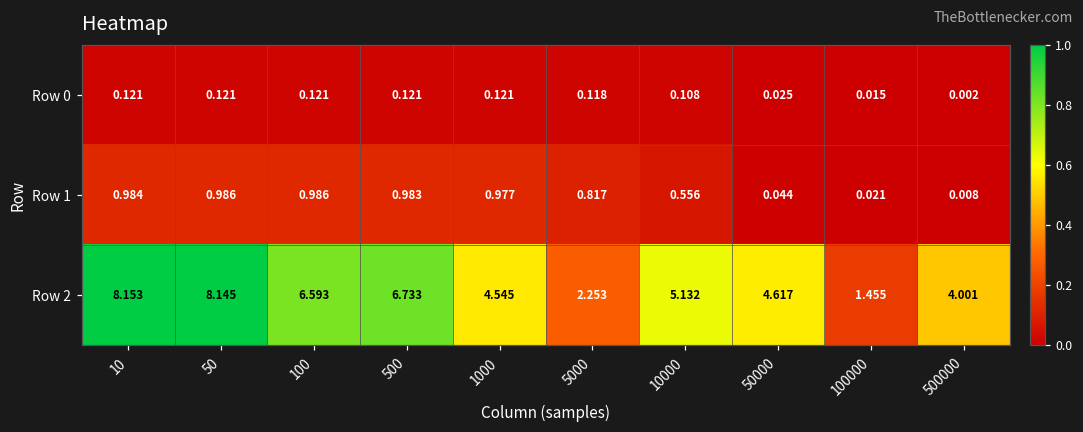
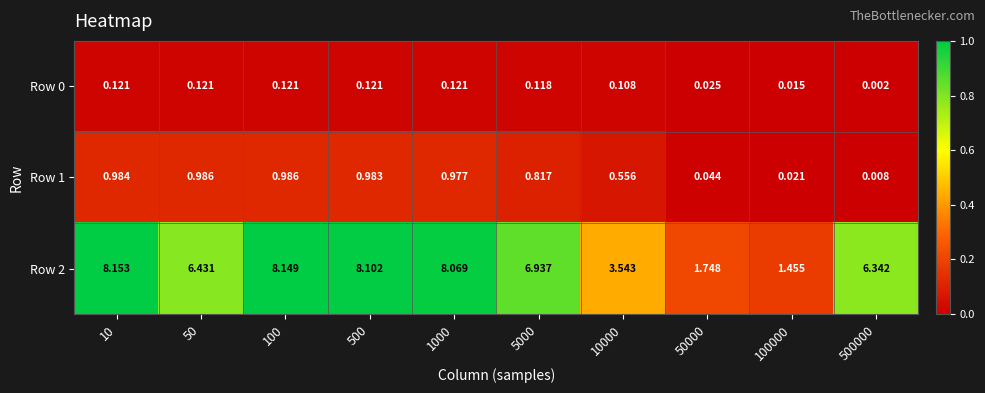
  {
    "Row 0": {
      "10": 0.121,
      "50": 0.121,
      "100": 0.121,
      "500": 0.121,
      "1000": 0.121,
      "5000": 0.118,
      "10000": 0.108,
      "50000": 0.025,
      "100000": 0.015,
      "500000": 0.002
    },
    "Row 1": {
      "10": 0.984,
      "50": 0.986,
      "100": 0.986,
      "500": 0.983,
      "1000": 0.977,
      "5000": 0.817,
      "10000": 0.556,
      "50000": 0.044,
      "100000": 0.021,
      "500000": 0.008
    },
    "Row 2": {
      "10": 8.153,
-     "50": 8.145,
-     "100": 6.593,
-     "500": 6.733,
-     "1000": 4.545,
-     "5000": 2.253,
-     "10000": 5.132,
-     "50000": 4.617,
+     "50": 6.431,
+     "100": 8.149,
+     "500": 8.102,
+     "1000": 8.069,
+     "5000": 6.937,
+     "10000": 3.543,
+     "50000": 1.748,
      "100000": 1.455,
-     "500000": 4.001
+     "500000": 6.342
    }
  }
